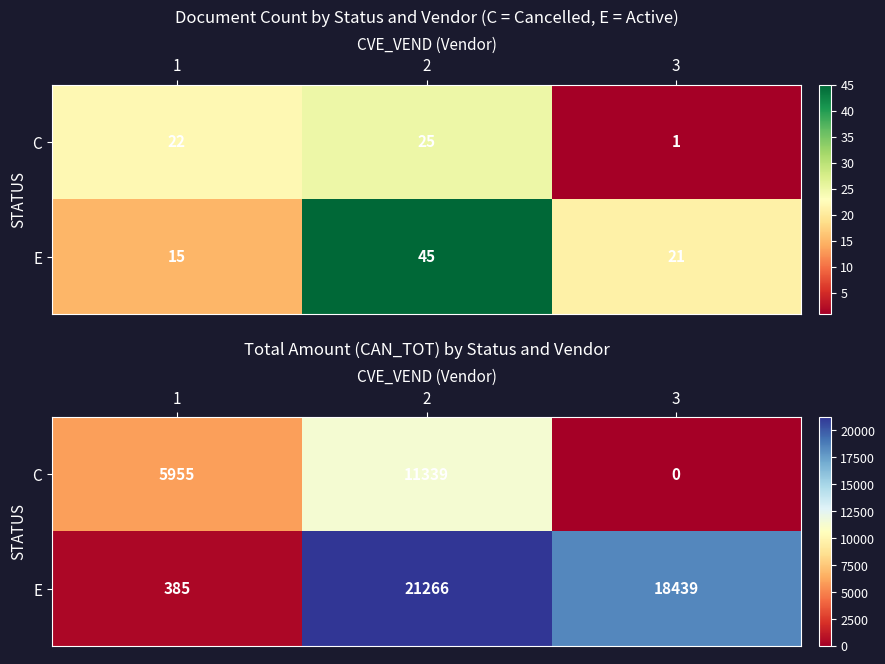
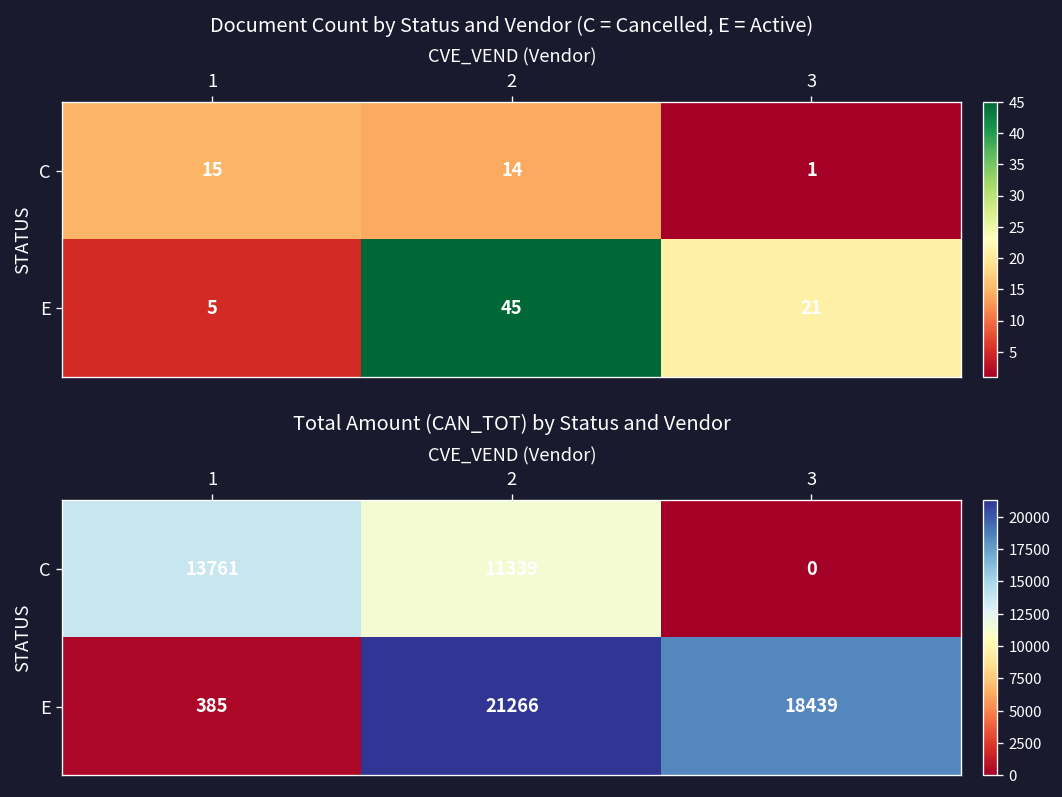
  {
    "Document Count by Status and Vendor (C = Cancelled, E = Active)": {
      "C": {
-       "1": 22,
-       "2": 25,
+       "1": 15,
+       "2": 14,
        "3": 1
      },
      "E": {
-       "1": 15,
+       "1": 5,
        "2": 45,
        "3": 21
      }
    },
    "Total Amount (CAN_TOT) by Status and Vendor": {
      "C": {
-       "1": 5955,
+       "1": 13761,
        "3": 0
      },
      "E": {
        "1": 385,
        "2": 21266,
        "3": 18439
      }
    }
  }
